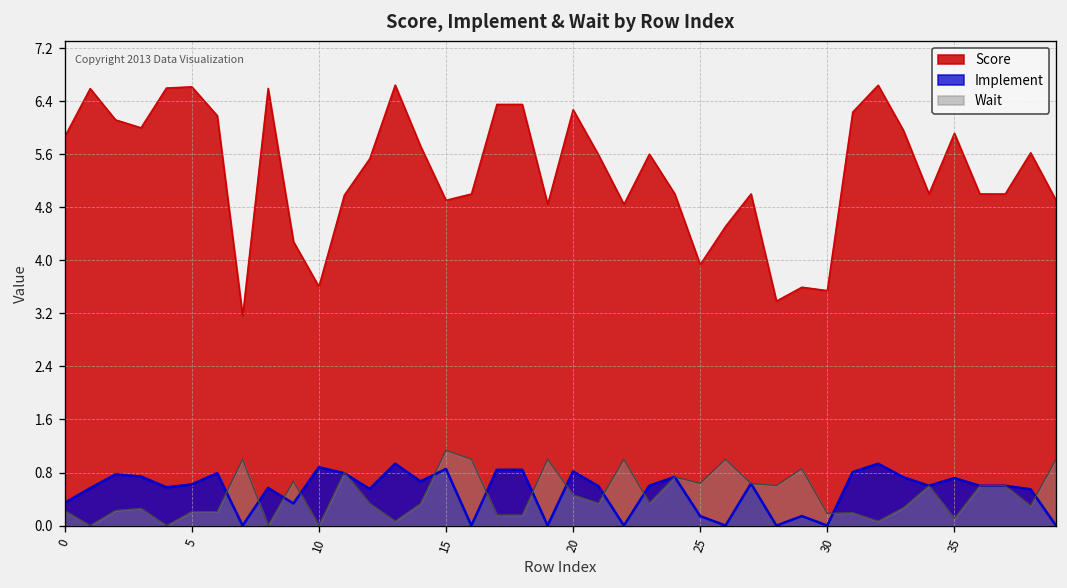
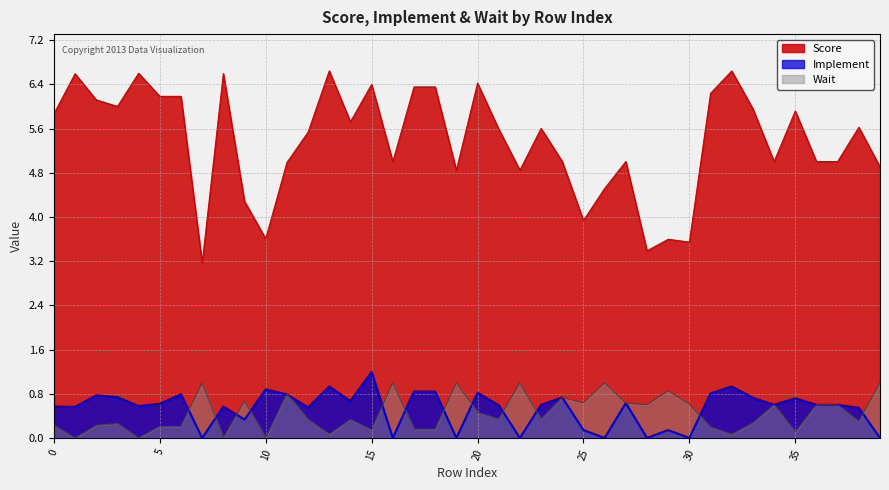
  {
    "Score": {
      "0": 5.9,
-     "5": 6.6,
+     "5": 6.2,
      "10": 3.6,
-     "15": 4.9,
-     "20": 6.3,
+     "15": 6.4,
+     "20": 6.4,
      "25": 3.9,
      "30": 3.5,
      "35": 5.9
    },
    "Implement": {
-     "0": 0.3,
+     "0": 0.6,
      "5": 0.6,
      "10": 0.9,
-     "15": 0.9,
+     "15": 1.2,
      "20": 0.8,
      "25": 0.1,
      "30": 0.0,
      "35": 0.7
    },
    "Wait": {
      "0": 0.2,
      "5": 0.2,
      "10": 0.0,
-     "15": 1.1,
+     "15": 0.1,
      "20": 0.5,
      "25": 0.6,
-     "30": 0.2,
+     "30": 0.6,
      "35": 0.1
    }
  }
